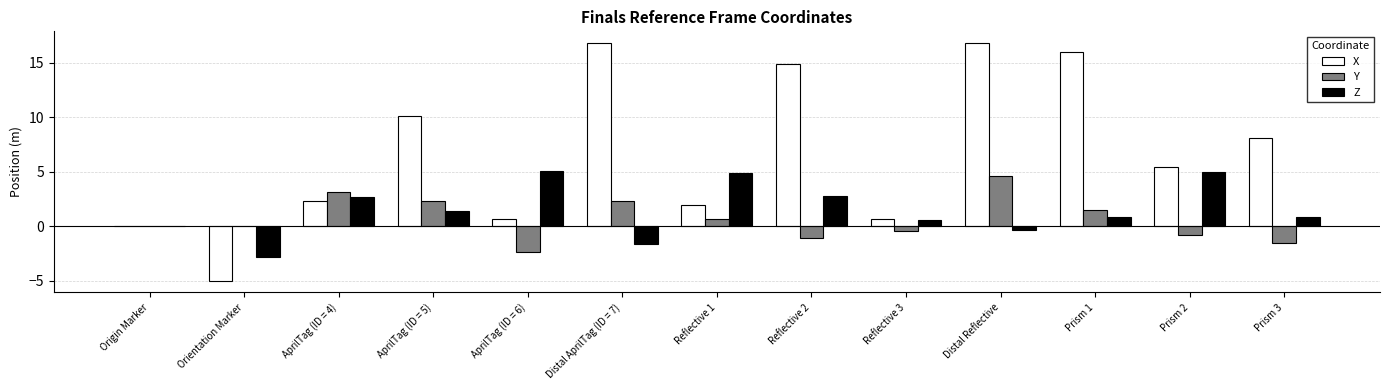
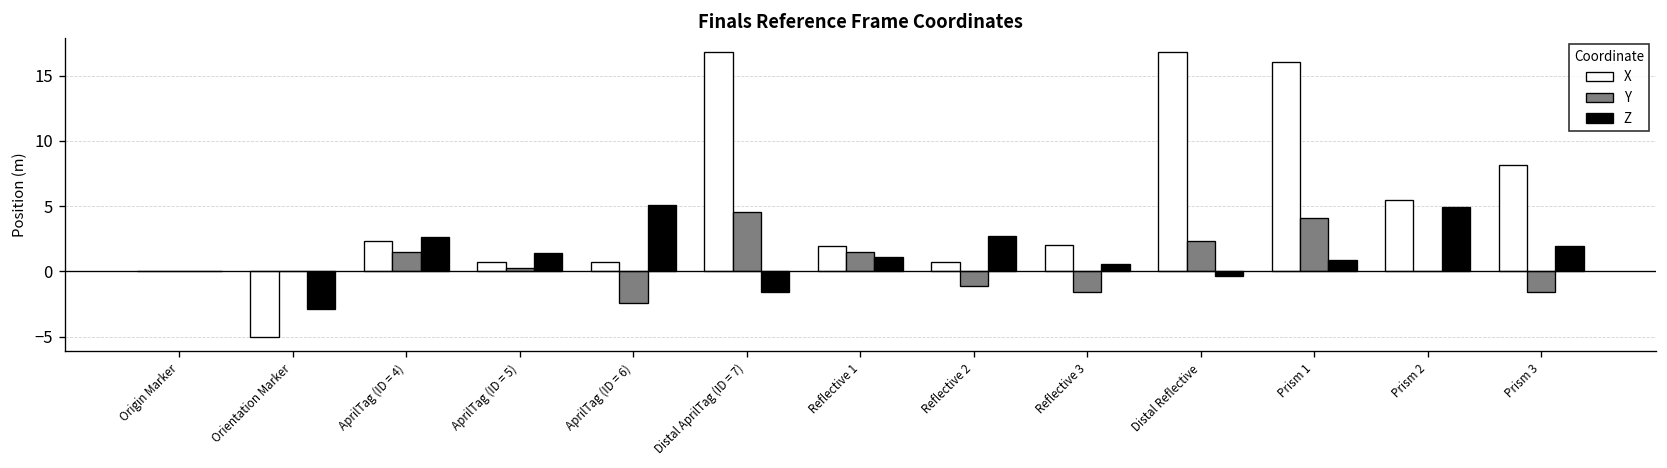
  {
    "X": {
      "Origin Marker": 0.0,
      "Orientation Marker": -5.0,
      "AprilTag (ID = 4)": 2.3,
-     "AprilTag (ID = 5)": 10.1,
+     "AprilTag (ID = 5)": 0.7,
      "AprilTag (ID = 6)": 0.7,
      "Distal AprilTag (ID = 7)": 16.8,
      "Reflective 1": 1.9,
-     "Reflective 2": 14.9,
-     "Reflective 3": 0.7,
+     "Reflective 2": 0.7,
+     "Reflective 3": 2.0,
      "Distal Reflective": 16.8,
      "Prism 1": 16.0,
      "Prism 2": 5.5,
      "Prism 3": 8.1
    },
    "Y": {
      "Origin Marker": 0.0,
      "Orientation Marker": 0.0,
-     "AprilTag (ID = 4)": 3.1,
-     "AprilTag (ID = 5)": 2.4,
+     "AprilTag (ID = 4)": 1.5,
+     "AprilTag (ID = 5)": 0.3,
      "AprilTag (ID = 6)": -2.4,
-     "Distal AprilTag (ID = 7)": 2.3,
-     "Reflective 1": 0.7,
+     "Distal AprilTag (ID = 7)": 4.6,
+     "Reflective 1": 1.5,
      "Reflective 2": -1.1,
-     "Reflective 3": -0.5,
-     "Distal Reflective": 4.7,
-     "Prism 1": 1.5,
-     "Prism 2": -0.8,
+     "Reflective 3": -1.5,
+     "Distal Reflective": 2.4,
+     "Prism 1": 4.1,
+     "Prism 2": 0.0,
      "Prism 3": -1.5
    },
    "Z": {
      "Origin Marker": 0.0,
      "Orientation Marker": -2.9,
      "AprilTag (ID = 4)": 2.7,
      "AprilTag (ID = 5)": 1.4,
      "AprilTag (ID = 6)": 5.1,
      "Distal AprilTag (ID = 7)": -1.6,
-     "Reflective 1": 4.9,
+     "Reflective 1": 1.1,
      "Reflective 2": 2.7,
      "Reflective 3": 0.6,
      "Distal Reflective": -0.4,
      "Prism 1": 0.8,
      "Prism 2": 5.0,
-     "Prism 3": 0.8
+     "Prism 3": 1.9
    }
  }
